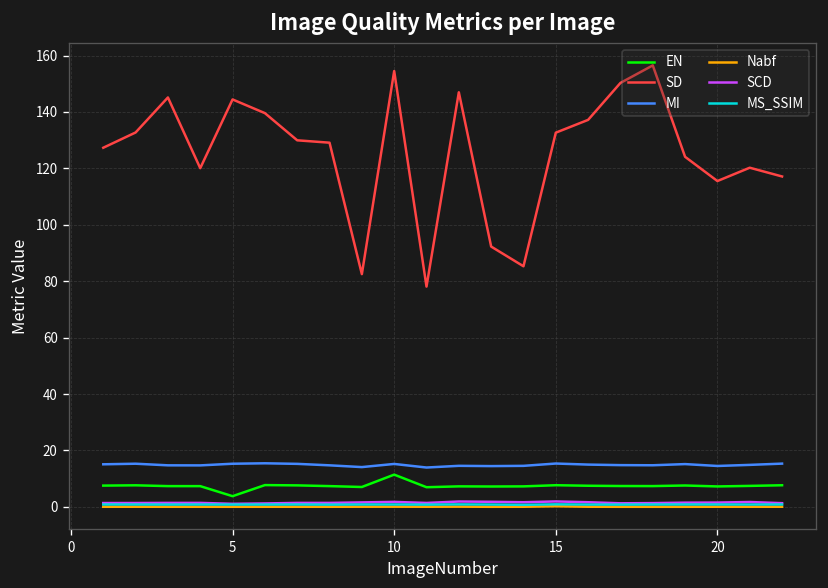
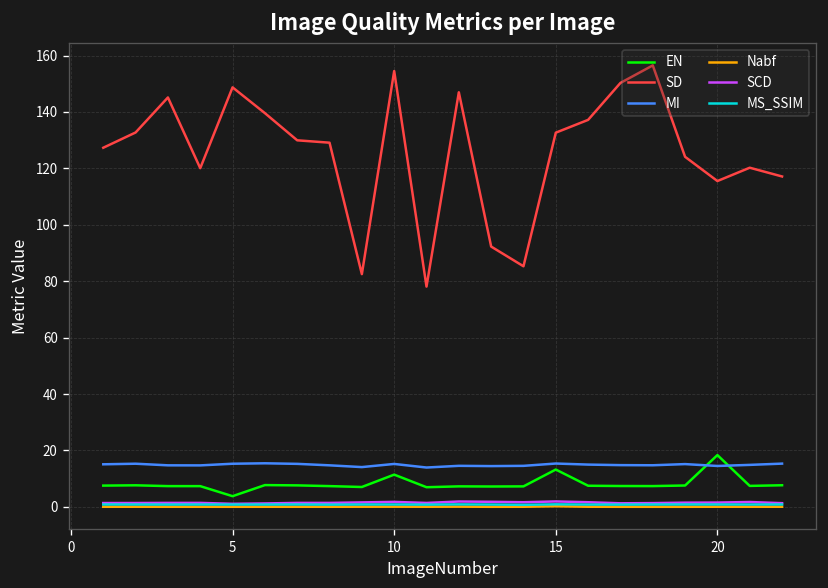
  {
    "EN": {
      "5": 4,
      "10": 11,
-     "15": 8,
-     "20": 7
+     "15": 13,
+     "20": 18
    },
    "SD": {
-     "5": 144,
+     "5": 149,
      "10": 155,
      "15": 133,
      "20": 116
    },
    "MI": {
      "5": 15,
      "10": 15,
      "15": 15,
      "20": 15
    }
  }
